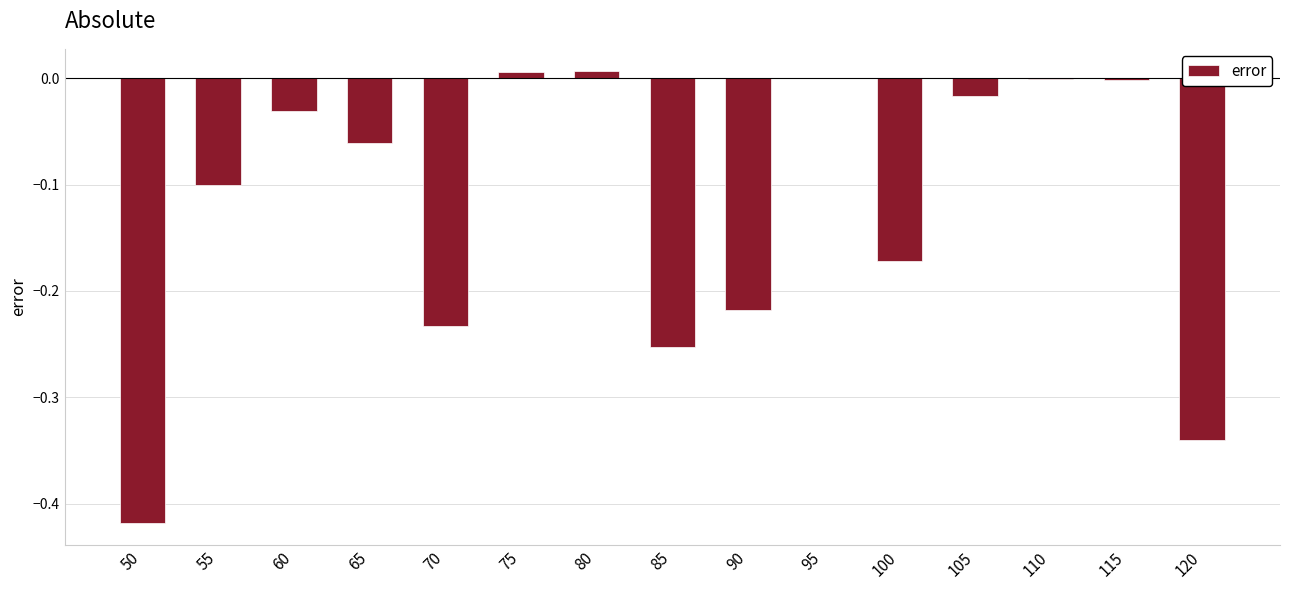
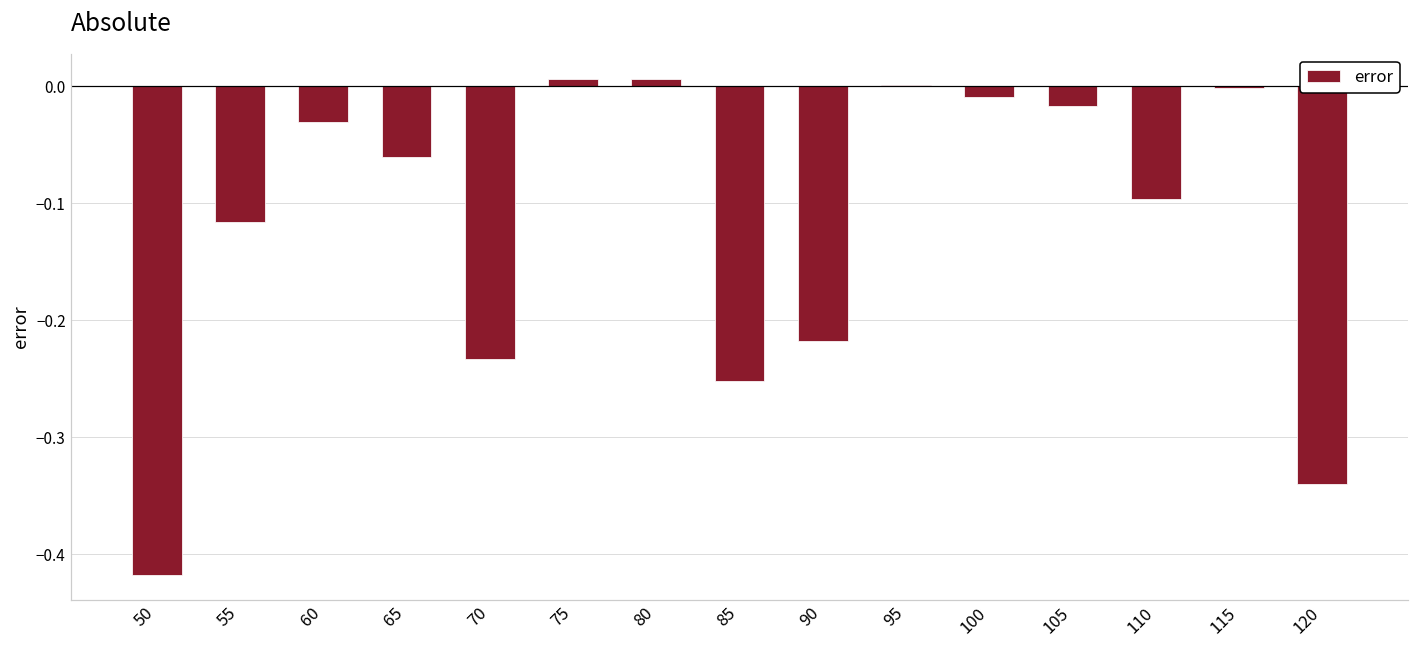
  {
    "50": -0.418,
-   "55": -0.100,
+   "55": -0.117,
    "60": -0.031,
    "65": -0.061,
    "70": -0.233,
    "75": 0.006,
    "80": 0.006,
    "85": -0.253,
    "90": -0.218,
-   "100": -0.172,
+   "100": -0.010,
    "105": -0.017,
-   "110": -0.001,
+   "110": -0.097,
    "120": -0.340
  }
